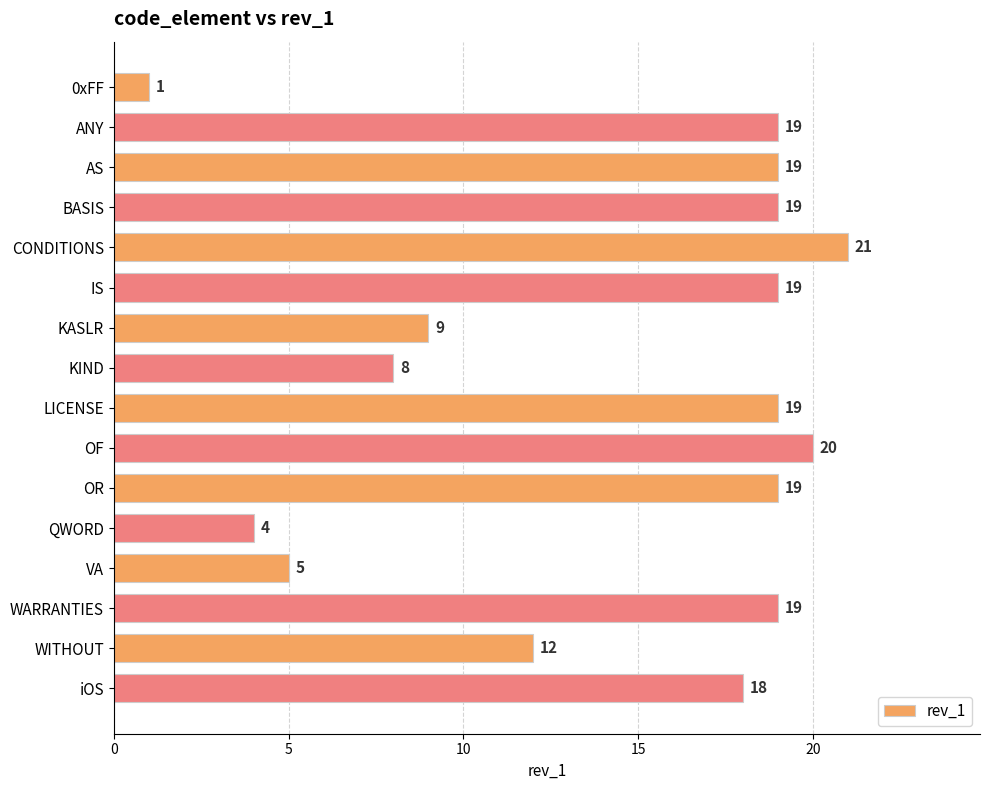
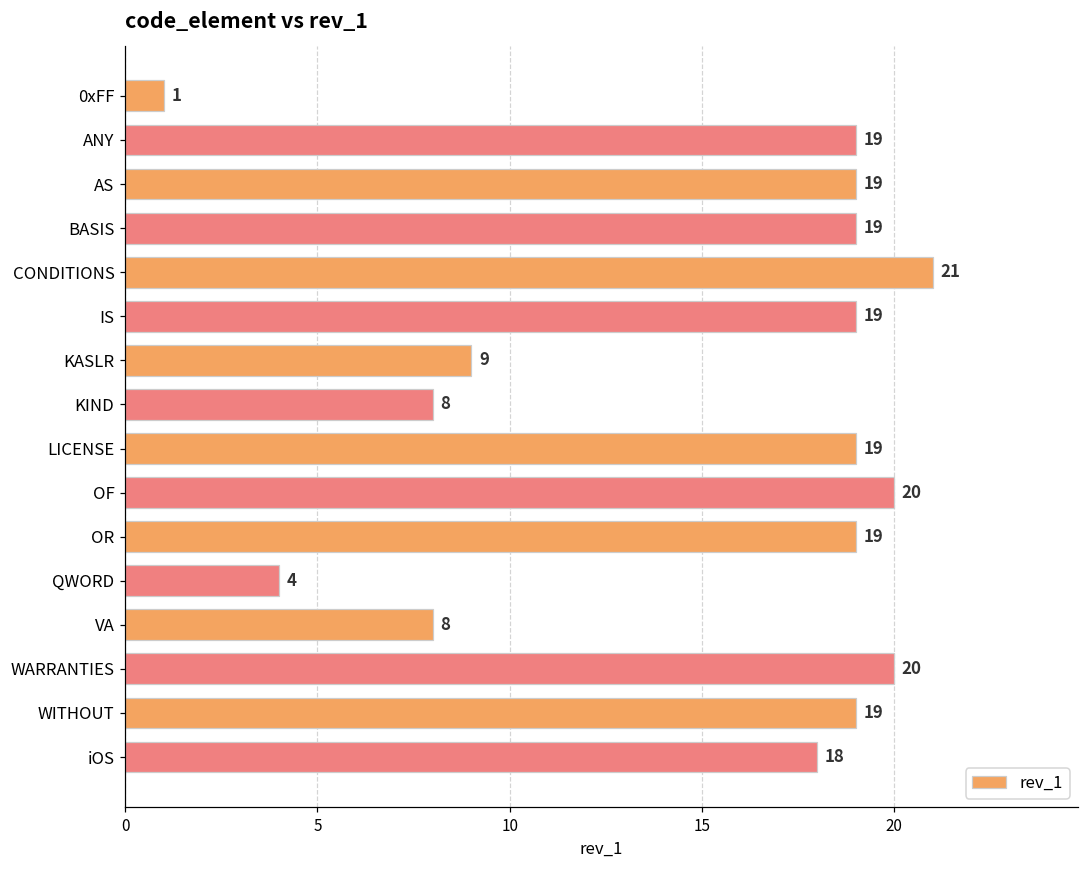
  {
    "0xFF": 1,
    "ANY": 19,
    "AS": 19,
    "BASIS": 19,
    "CONDITIONS": 21,
    "IS": 19,
    "KASLR": 9,
    "KIND": 8,
    "LICENSE": 19,
    "OF": 20,
    "OR": 19,
    "QWORD": 4,
-   "VA": 5,
-   "WARRANTIES": 19,
-   "WITHOUT": 12,
+   "VA": 8,
+   "WARRANTIES": 20,
+   "WITHOUT": 19,
    "iOS": 18
  }
